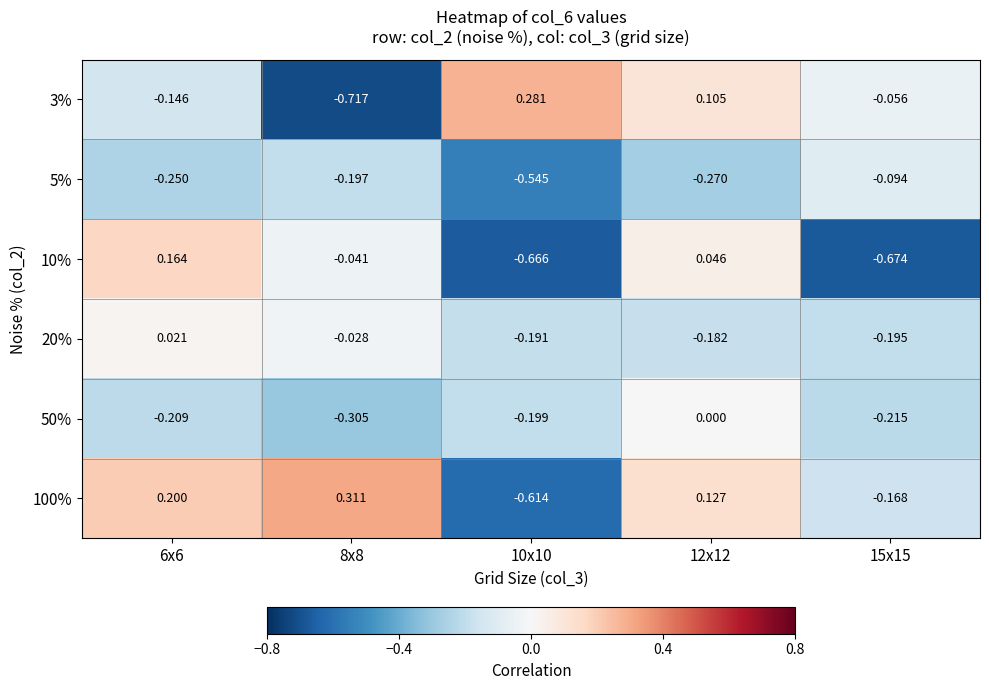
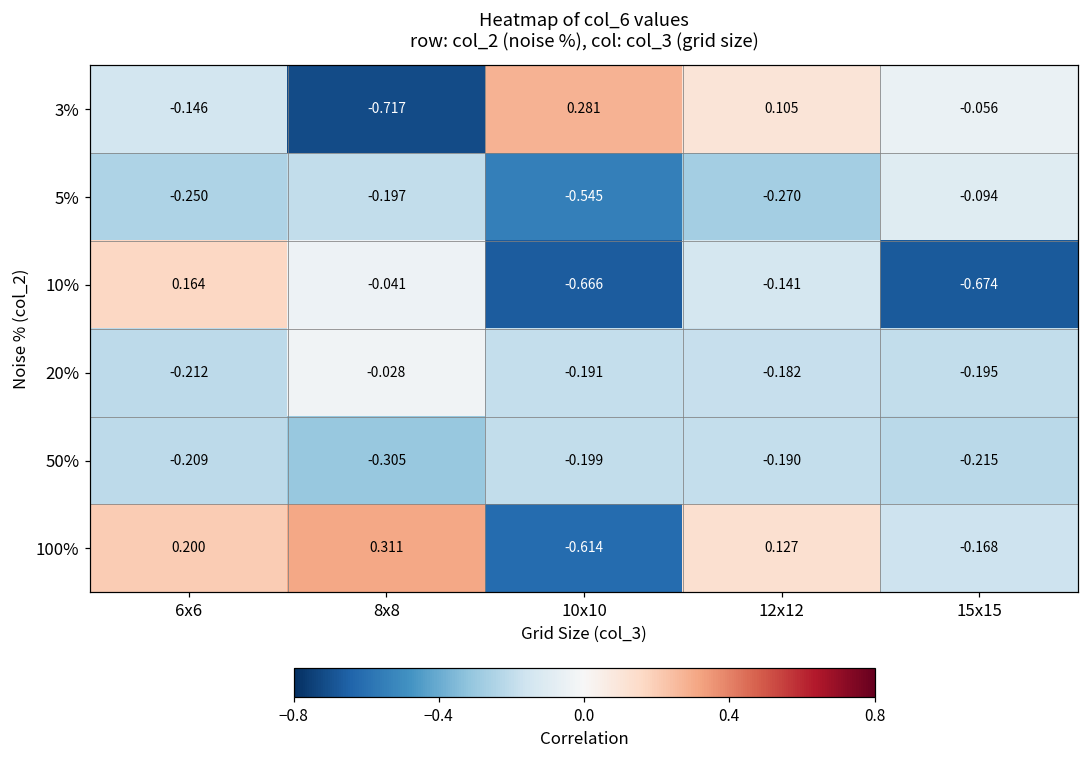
  {
    "3%": {
      "6x6": -0.146,
      "8x8": -0.717,
      "10x10": 0.281,
      "12x12": 0.105,
      "15x15": -0.056
    },
    "5%": {
      "6x6": -0.250,
      "8x8": -0.197,
      "10x10": -0.545,
      "12x12": -0.270,
      "15x15": -0.094
    },
    "10%": {
      "6x6": 0.164,
      "8x8": -0.041,
      "10x10": -0.666,
-     "12x12": 0.046,
+     "12x12": -0.141,
      "15x15": -0.674
    },
    "20%": {
-     "6x6": 0.021,
+     "6x6": -0.212,
      "8x8": -0.028,
      "10x10": -0.191,
      "12x12": -0.182,
      "15x15": -0.195
    },
    "50%": {
      "6x6": -0.209,
      "8x8": -0.305,
      "10x10": -0.199,
-     "12x12": 0.000,
+     "12x12": -0.190,
      "15x15": -0.215
    },
    "100%": {
      "6x6": 0.200,
      "8x8": 0.311,
      "10x10": -0.614,
      "12x12": 0.127,
      "15x15": -0.168
    }
  }
